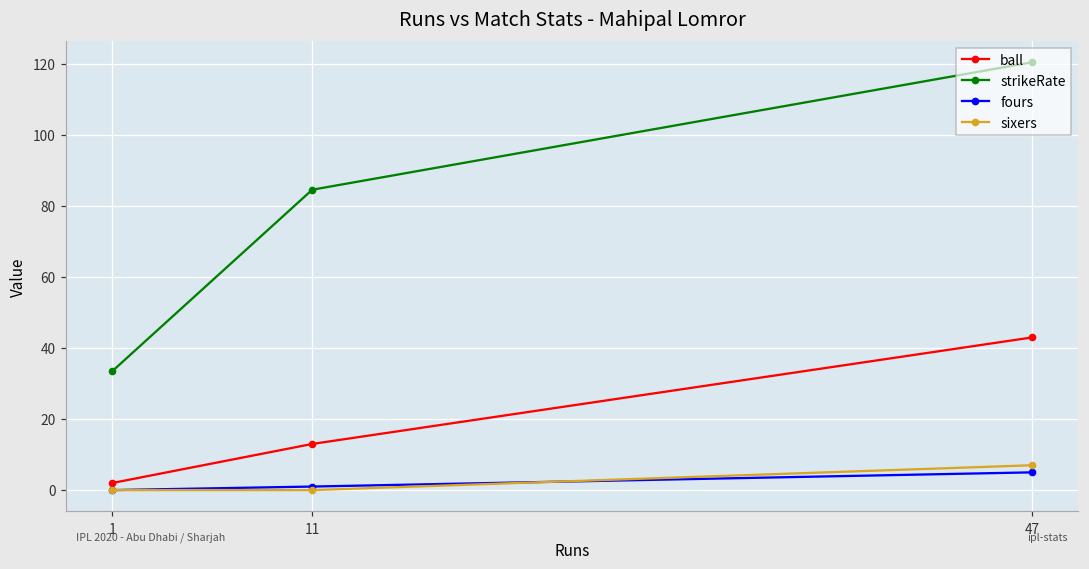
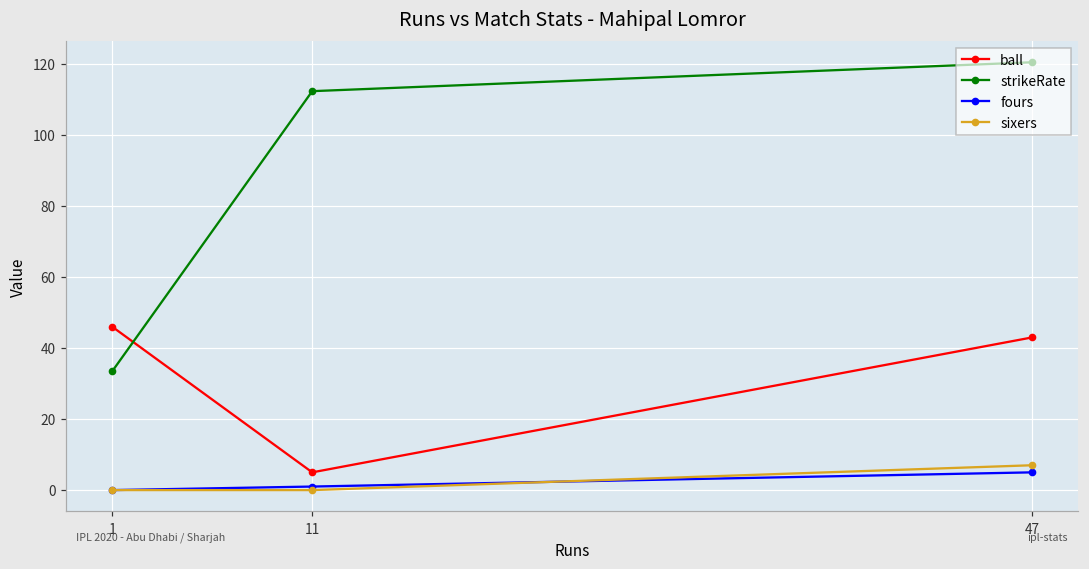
  {
    "ball": {
-     "1": 2,
-     "11": 13,
+     "1": 46,
+     "11": 5,
      "47": 43
    },
    "strikeRate": {
      "1": 34,
-     "11": 85
+     "11": 112
    },
    "fours": {
      "11": 1,
      "47": 5
    },
    "sixers": {
      "11": 0,
      "47": 7
    }
  }
